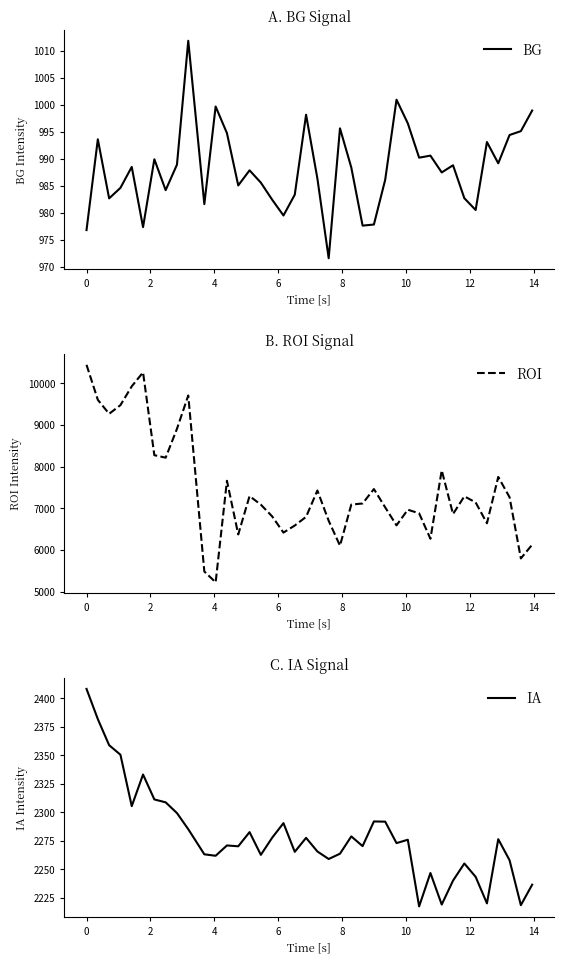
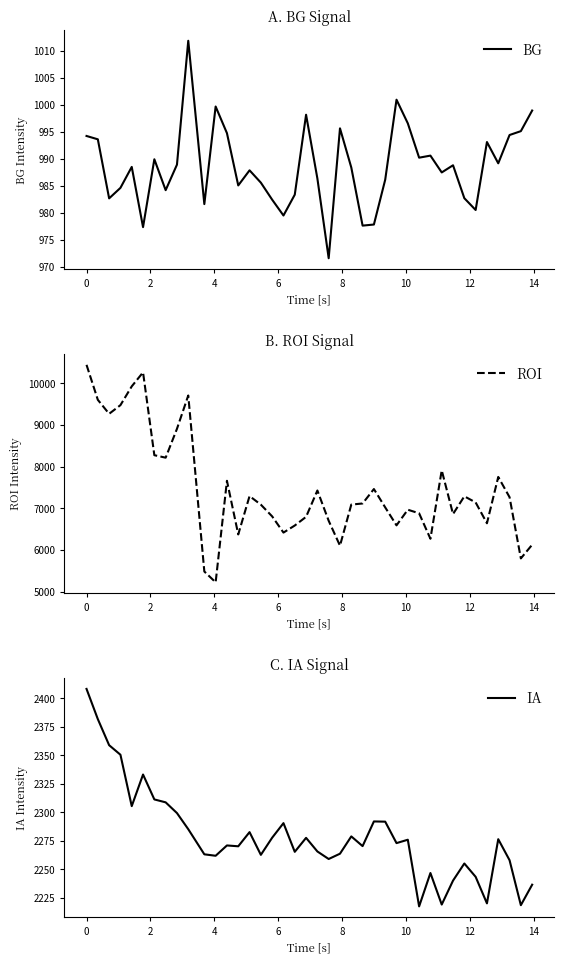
  {
    "A. BG Signal": {
-     "0": 977
+     "0": 994
    },
    "B. ROI Signal": {
      "0": 10400
    },
    "C. IA Signal": {
      "0": 2408
    }
  }
